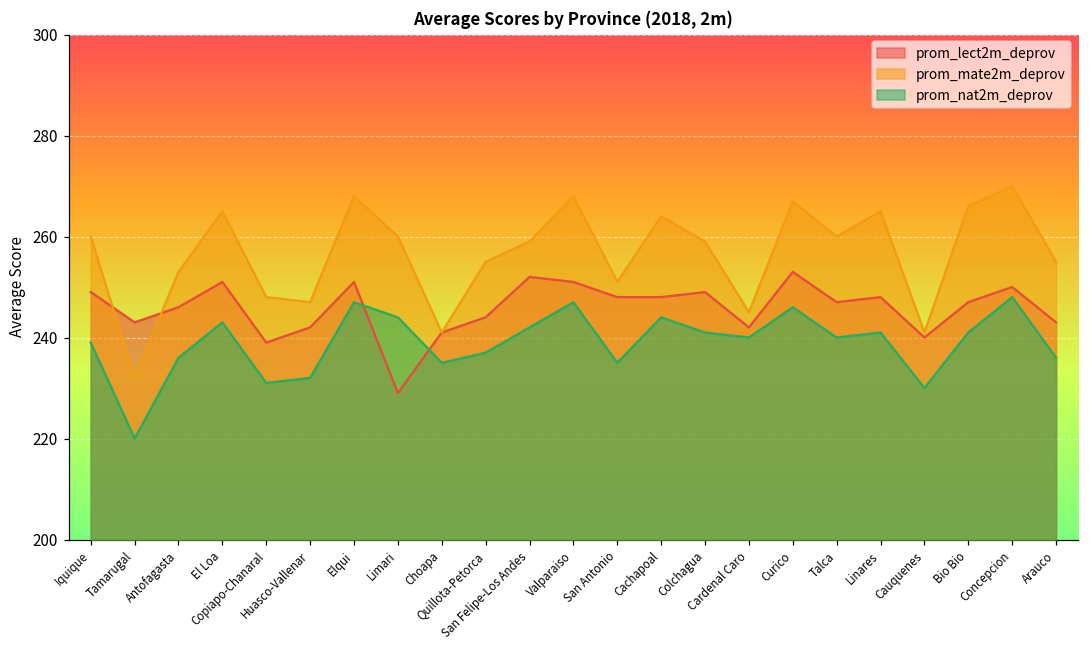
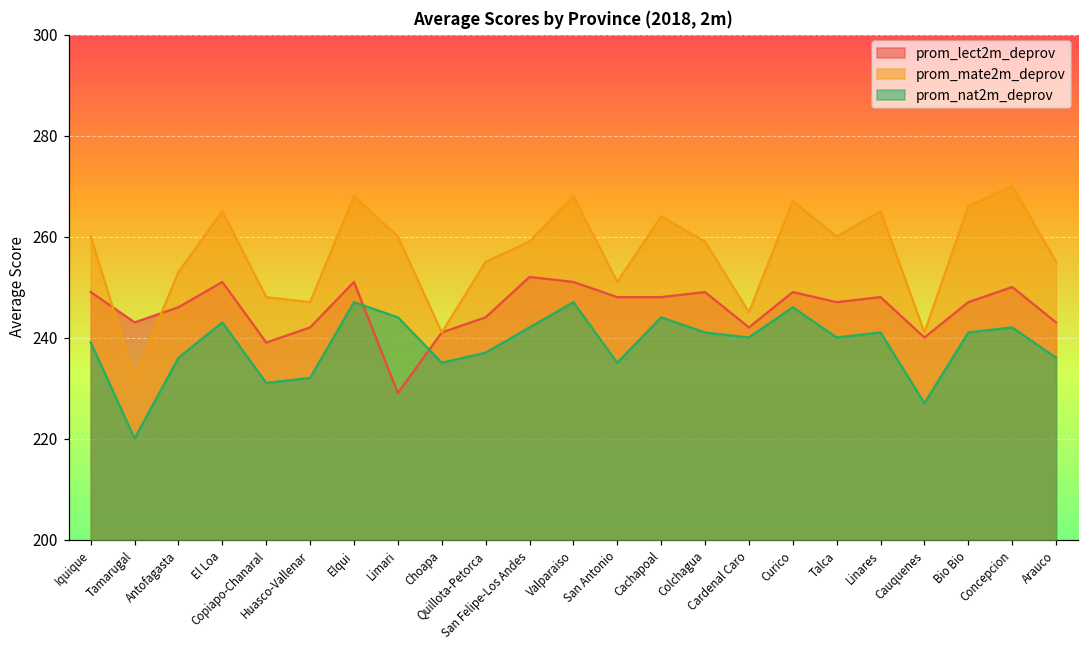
  {
    "prom_lect2m_deprov": {
      "Iquique": 249,
      "Tamarugal": 243,
      "Antofagasta": 246,
      "El Loa": 251,
      "Copiapo-Chanaral": 239,
      "Huasco-Vallenar": 242,
      "Elqui": 251,
      "Limari": 229,
      "Quillota-Petorca": 244,
      "San Felipe-Los Andes": 252,
      "Valparaiso": 251,
      "San Antonio": 248,
      "Cachapoal": 248,
      "Colchagua": 249,
      "Cardenal Caro": 242,
-     "Curico": 253,
+     "Curico": 249,
      "Talca": 247,
      "Linares": 248,
      "Cauquenes": 240,
      "Bio Bio": 247,
      "Concepcion": 250,
      "Arauco": 243
    },
    "prom_mate2m_deprov": {
      "Iquique": 260,
      "Tamarugal": 232,
      "Antofagasta": 253,
      "El Loa": 265,
      "Copiapo-Chanaral": 248,
      "Huasco-Vallenar": 247,
      "Elqui": 268,
      "Limari": 260,
      "Quillota-Petorca": 255,
      "San Felipe-Los Andes": 259,
      "Valparaiso": 268,
      "San Antonio": 251,
      "Cachapoal": 264,
      "Colchagua": 259,
      "Cardenal Caro": 245,
      "Curico": 267,
      "Talca": 260,
      "Linares": 265,
      "Cauquenes": 241,
      "Bio Bio": 266,
      "Concepcion": 270,
      "Arauco": 255
    },
    "prom_nat2m_deprov": {
      "Iquique": 239,
      "Tamarugal": 220,
      "Antofagasta": 236,
      "El Loa": 243,
      "Copiapo-Chanaral": 231,
      "Huasco-Vallenar": 232,
      "Elqui": 247,
      "Limari": 244,
      "Choapa": 235,
      "Quillota-Petorca": 237,
      "San Felipe-Los Andes": 242,
      "Valparaiso": 247,
      "San Antonio": 235,
      "Cachapoal": 244,
      "Colchagua": 241,
      "Cardenal Caro": 240,
      "Curico": 246,
      "Talca": 240,
      "Linares": 241,
-     "Cauquenes": 230,
+     "Cauquenes": 227,
      "Bio Bio": 241,
-     "Concepcion": 248,
+     "Concepcion": 242,
      "Arauco": 236
    }
  }
